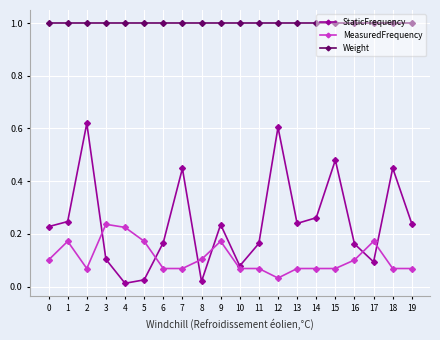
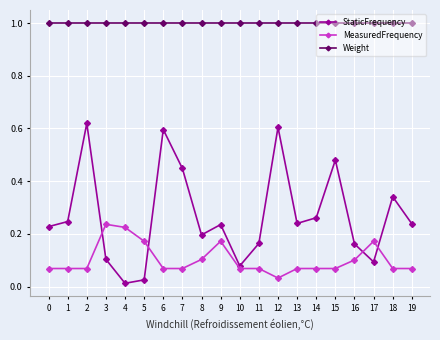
  {
    "StaticFrequency": {
      "0": 0.23,
      "1": 0.25,
      "2": 0.62,
      "3": 0.10,
      "4": 0.01,
      "5": 0.03,
-     "6": 0.17,
+     "6": 0.60,
      "7": 0.45,
-     "8": 0.02,
+     "8": 0.20,
      "9": 0.24,
      "10": 0.08,
      "11": 0.16,
      "12": 0.60,
      "13": 0.24,
      "14": 0.26,
      "15": 0.48,
      "16": 0.16,
      "17": 0.09,
-     "18": 0.45,
+     "18": 0.34,
      "19": 0.24
    },
    "MeasuredFrequency": {
-     "0": 0.10,
-     "1": 0.17,
+     "0": 0.07,
+     "1": 0.07,
      "2": 0.07,
      "3": 0.24,
      "4": 0.22,
      "5": 0.17,
      "6": 0.07,
      "7": 0.07,
      "8": 0.10,
      "9": 0.17,
      "10": 0.07,
      "11": 0.07,
      "12": 0.03,
      "13": 0.07,
      "14": 0.07,
      "15": 0.07,
      "16": 0.10,
      "17": 0.17,
      "18": 0.07,
      "19": 0.07
    },
    "Weight": {
      "0": 1.00,
      "1": 1.00,
      "2": 1.00,
      "3": 1.00,
      "4": 1.00,
      "5": 1.00,
      "6": 1.00,
      "7": 1.00,
      "8": 1.00,
      "9": 1.00,
      "10": 1.00,
      "11": 1.00,
      "12": 1.00,
      "13": 1.00,
      "14": 1.00
    }
  }
